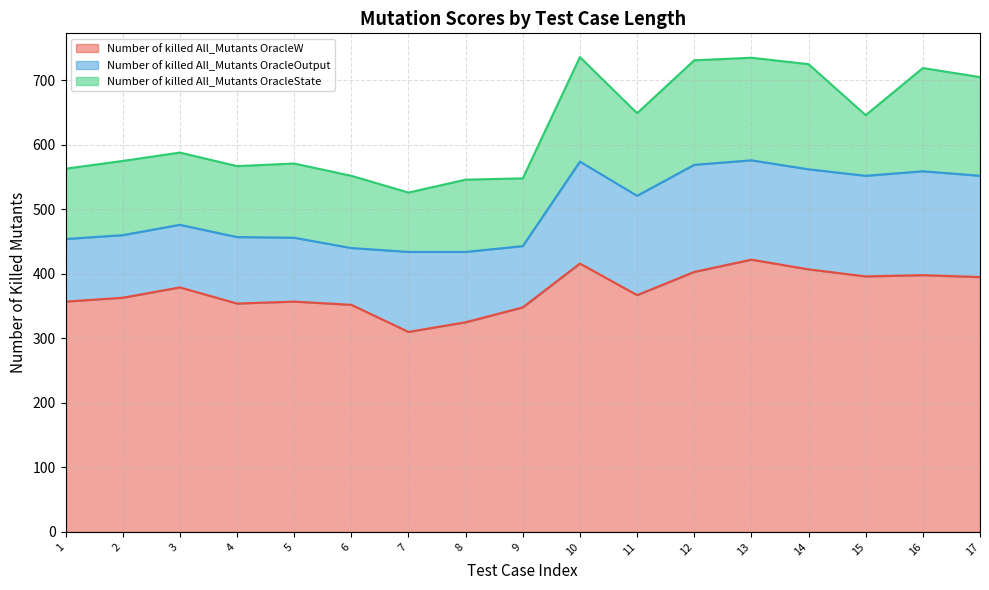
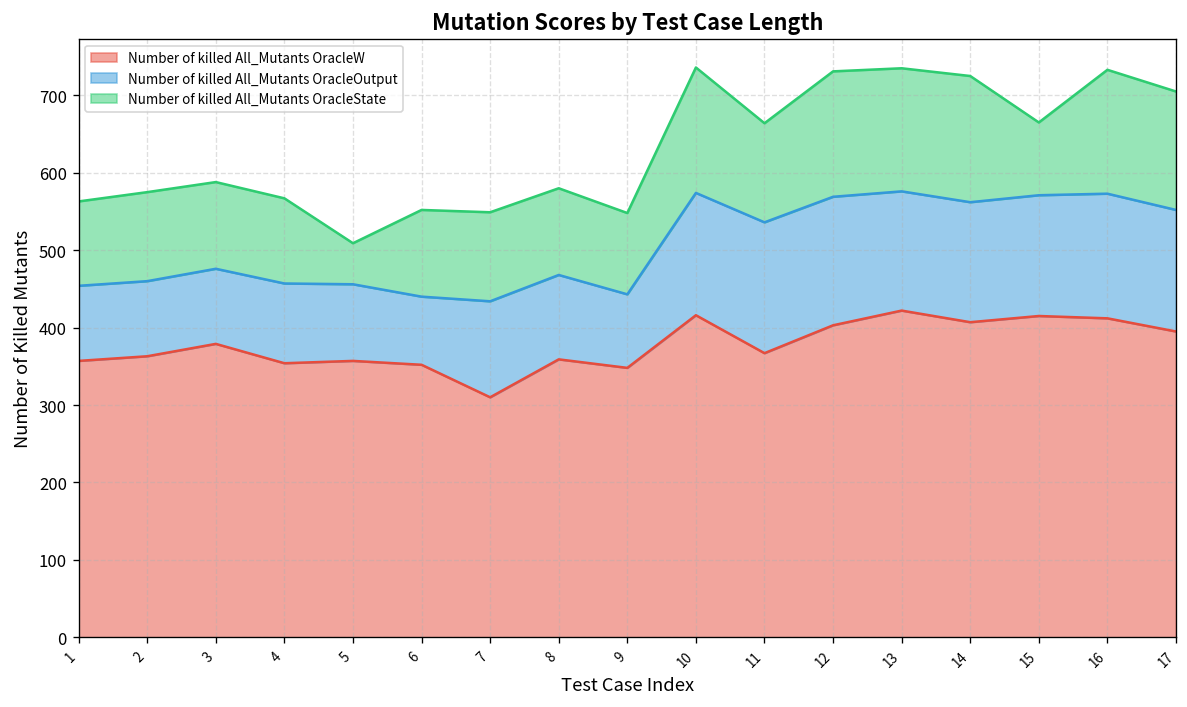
  {
    "Number of killed All_Mutants OracleW": {
      "1": 360,
      "2": 360,
      "3": 380,
      "4": 350,
      "5": 360,
      "6": 350,
      "7": 310,
-     "8": 330,
+     "8": 360,
      "9": 350,
      "10": 420,
      "11": 370,
      "12": 400,
      "13": 420,
      "14": 410,
-     "15": 400,
-     "16": 400,
+     "15": 420,
+     "16": 410,
      "17": 400
    },
    "Number of killed All_Mutants OracleOutput": {
      "1": 100,
      "2": 100,
      "3": 100,
      "4": 100,
      "5": 100,
      "6": 90,
      "7": 120,
      "8": 110,
      "9": 100,
      "10": 160,
-     "11": 150,
+     "11": 170,
      "12": 170,
      "13": 150,
      "14": 160,
      "15": 160,
      "16": 160,
      "17": 160
    },
    "Number of killed All_Mutants OracleState": {
      "1": 110,
      "2": 120,
      "3": 110,
      "4": 110,
-     "5": 120,
+     "5": 50,
      "6": 110,
-     "7": 90,
+     "7": 120,
      "8": 110,
      "9": 110,
      "10": 160,
      "11": 130,
      "12": 160,
      "13": 160,
      "14": 160,
      "15": 90,
      "16": 160,
      "17": 150
    }
  }
